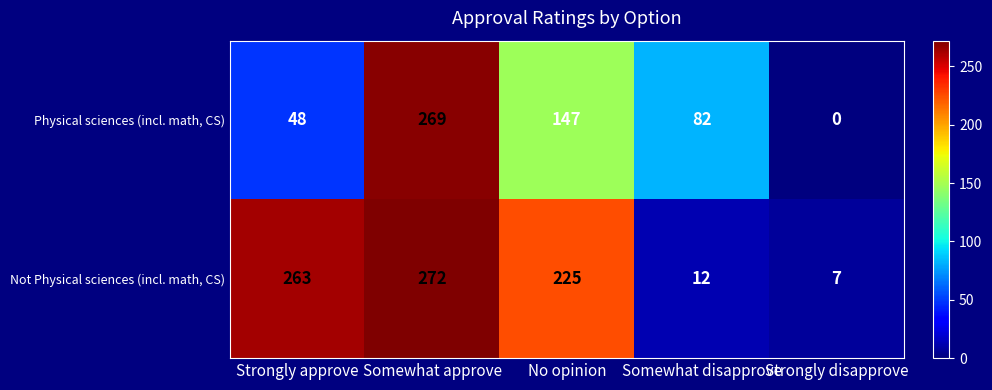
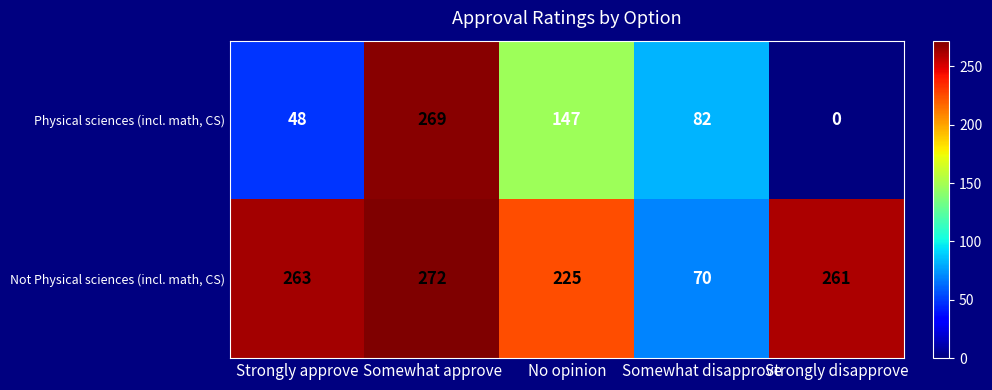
  {
    "Physical sciences (incl. math, CS)": {
      "Strongly approve": 48,
      "Somewhat approve": 269,
      "No opinion": 147,
      "Somewhat disapprove": 82,
      "Strongly disapprove": 0
    },
    "Not Physical sciences (incl. math, CS)": {
      "Strongly approve": 263,
      "Somewhat approve": 272,
      "No opinion": 225,
-     "Somewhat disapprove": 12,
-     "Strongly disapprove": 7
+     "Somewhat disapprove": 70,
+     "Strongly disapprove": 261
    }
  }
